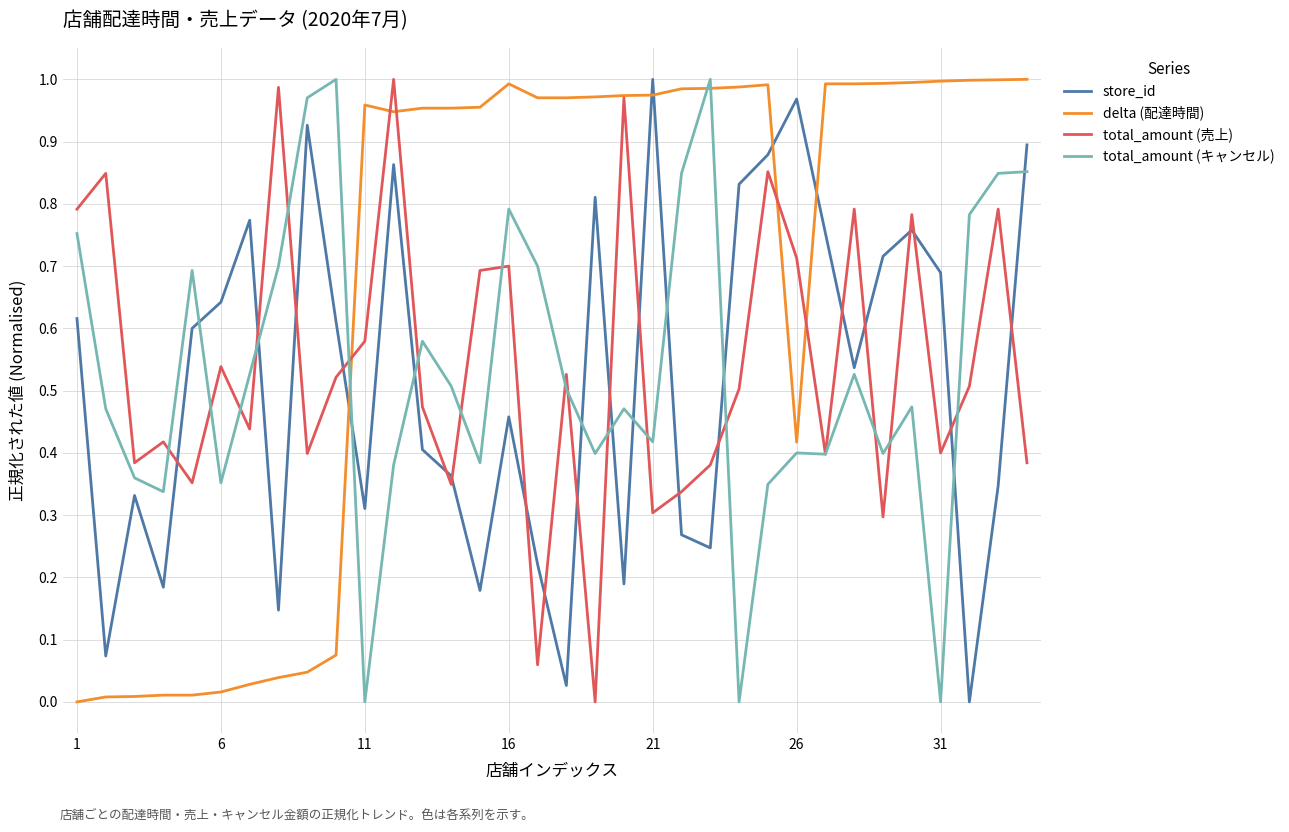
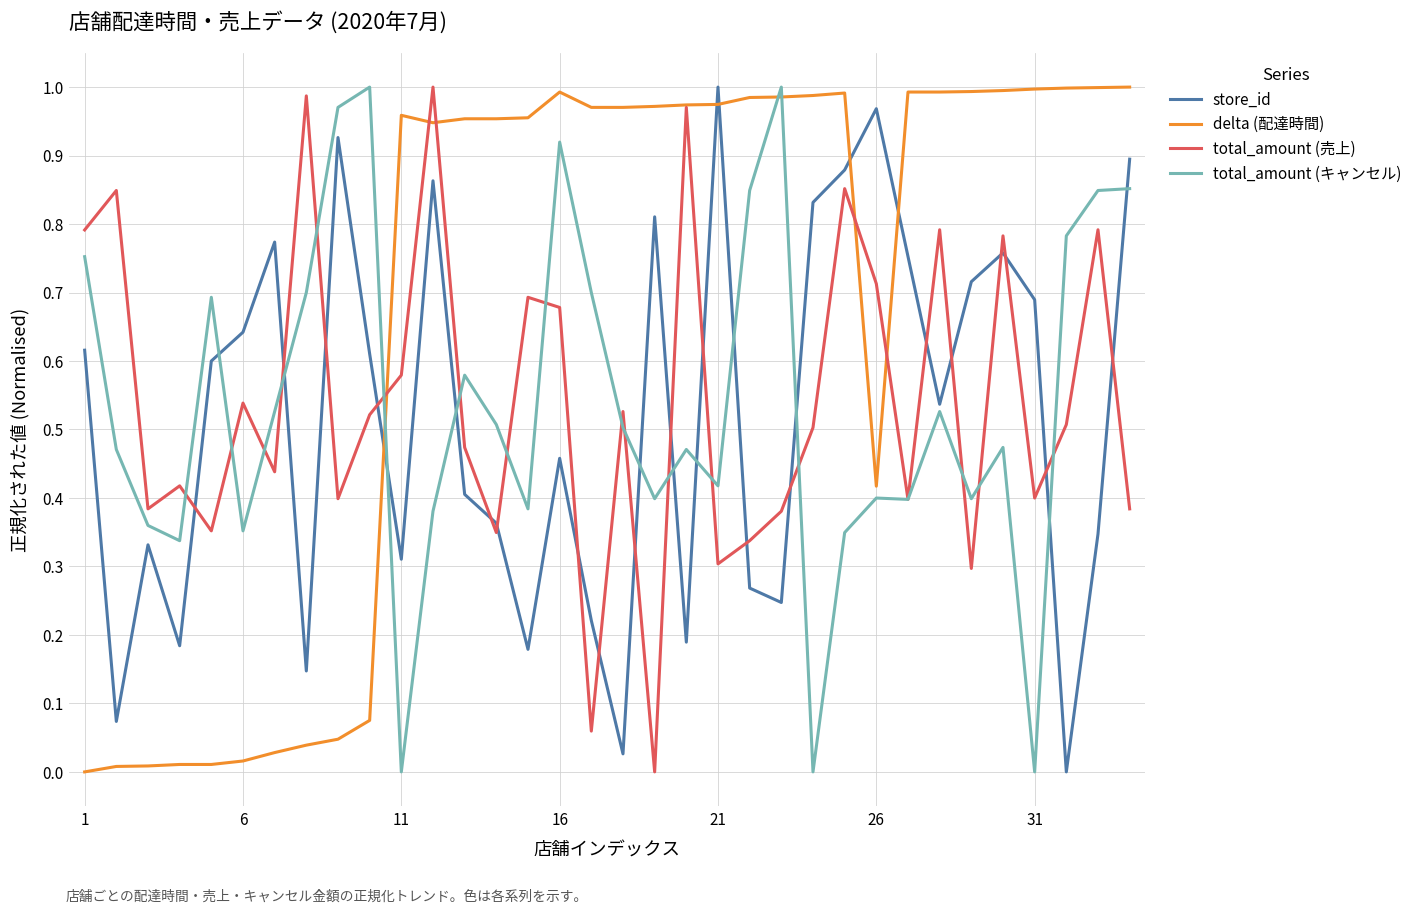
  {
    "store_id": {
      "1": 0.62,
      "6": 0.64,
      "11": 0.31,
      "16": 0.46,
      "21": 1.00,
      "26": 0.97,
      "31": 0.69
    },
    "delta (配達時間)": {
      "1": 0.00,
      "6": 0.02,
      "11": 0.96,
      "16": 0.99,
      "21": 0.97,
      "26": 0.42,
      "31": 1.00
    },
    "total_amount (売上)": {
      "1": 0.79,
      "6": 0.54,
      "11": 0.58,
-     "16": 0.70,
+     "16": 0.68,
      "21": 0.30,
      "26": 0.71,
      "31": 0.40
    },
    "total_amount (キャンセル)": {
      "1": 0.75,
      "6": 0.35,
      "11": 0.00,
-     "16": 0.79,
+     "16": 0.92,
      "21": 0.42,
      "26": 0.40,
      "31": 0.00
    }
  }
